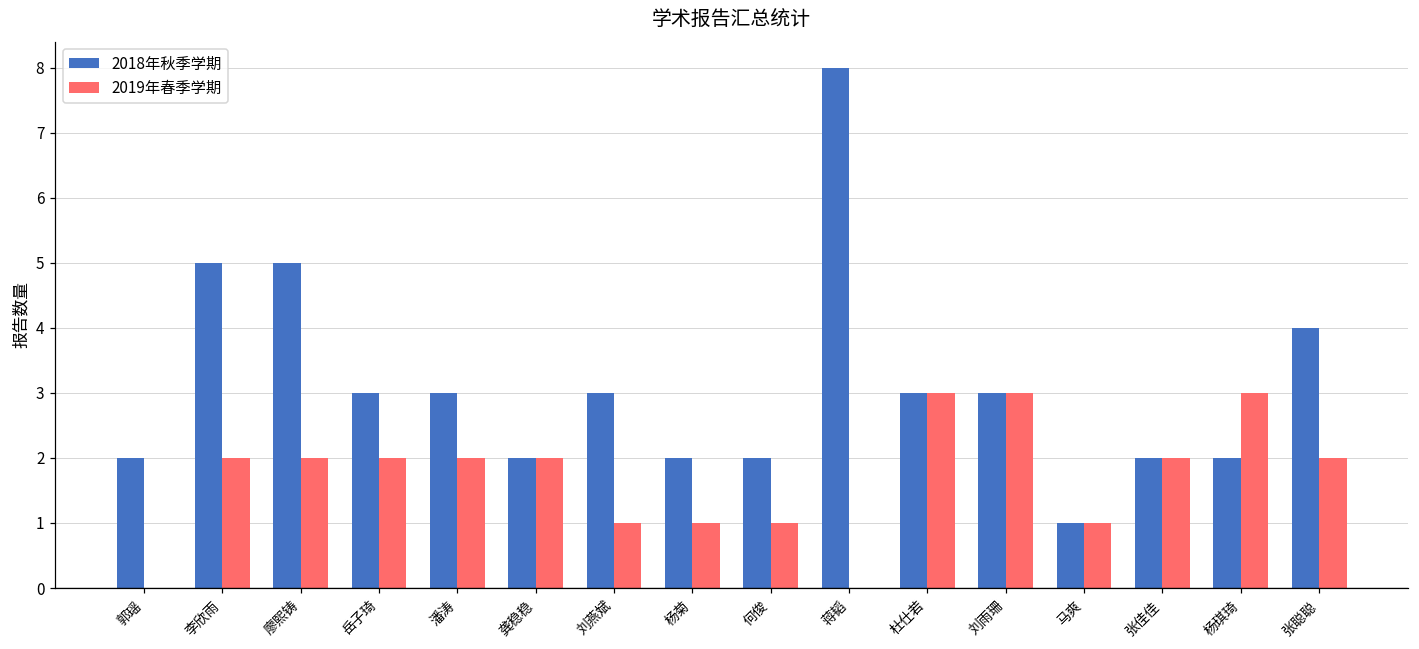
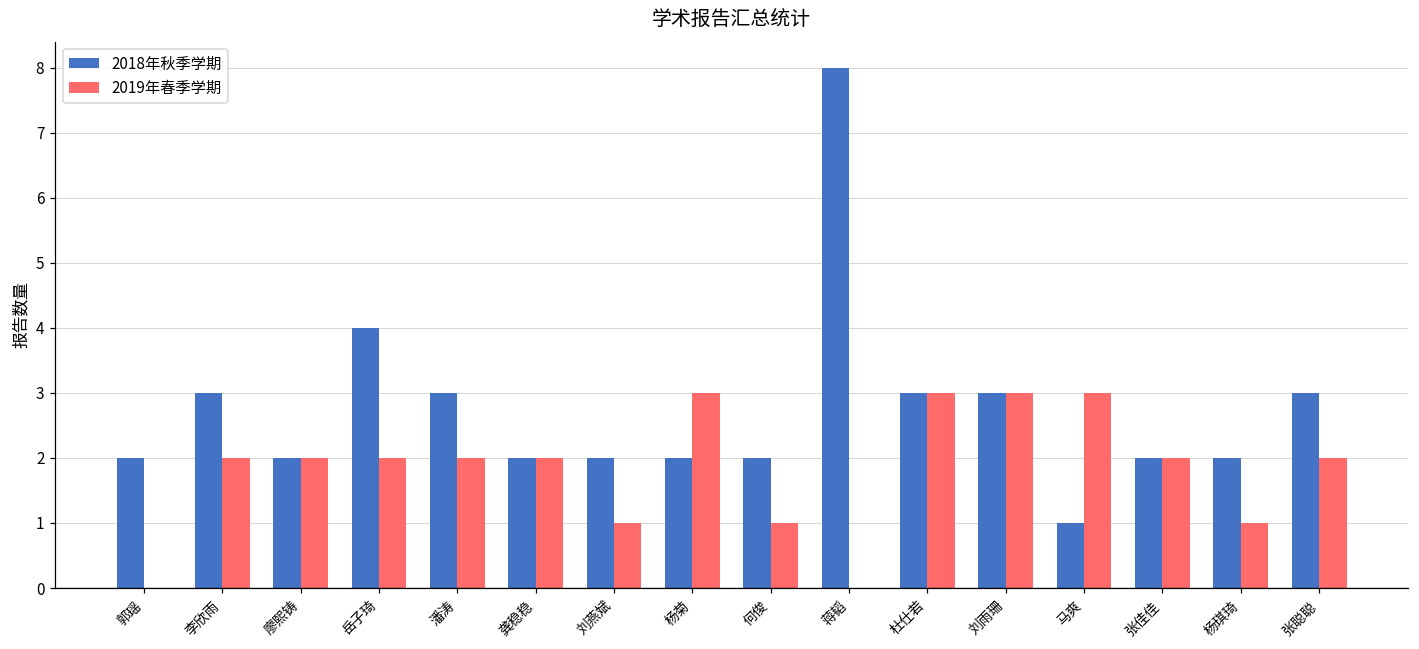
  {
    "2018年秋季学期": {
      "郭瑶": 2,
-     "李欣雨": 5,
-     "廖熙铸": 5,
-     "岳子琦": 3,
+     "李欣雨": 3,
+     "廖熙铸": 2,
+     "岳子琦": 4,
      "潘涛": 3,
      "龚稳稳": 2,
-     "刘燕斌": 3,
+     "刘燕斌": 2,
      "杨菊": 2,
      "何俊": 2,
      "蒋韬": 8,
      "杜仕若": 3,
      "刘雨珊": 3,
      "马爽": 1,
      "张佳佳": 2,
      "杨琪琦": 2,
-     "张聪聪": 4
+     "张聪聪": 3
    },
    "2019年春季学期": {
      "郭瑶": 0,
      "李欣雨": 2,
      "廖熙铸": 2,
      "岳子琦": 2,
      "潘涛": 2,
      "龚稳稳": 2,
      "刘燕斌": 1,
-     "杨菊": 1,
+     "杨菊": 3,
      "何俊": 1,
      "蒋韬": 0,
      "杜仕若": 3,
      "刘雨珊": 3,
-     "马爽": 1,
+     "马爽": 3,
      "张佳佳": 2,
-     "杨琪琦": 3,
+     "杨琪琦": 1,
      "张聪聪": 2
    }
  }
